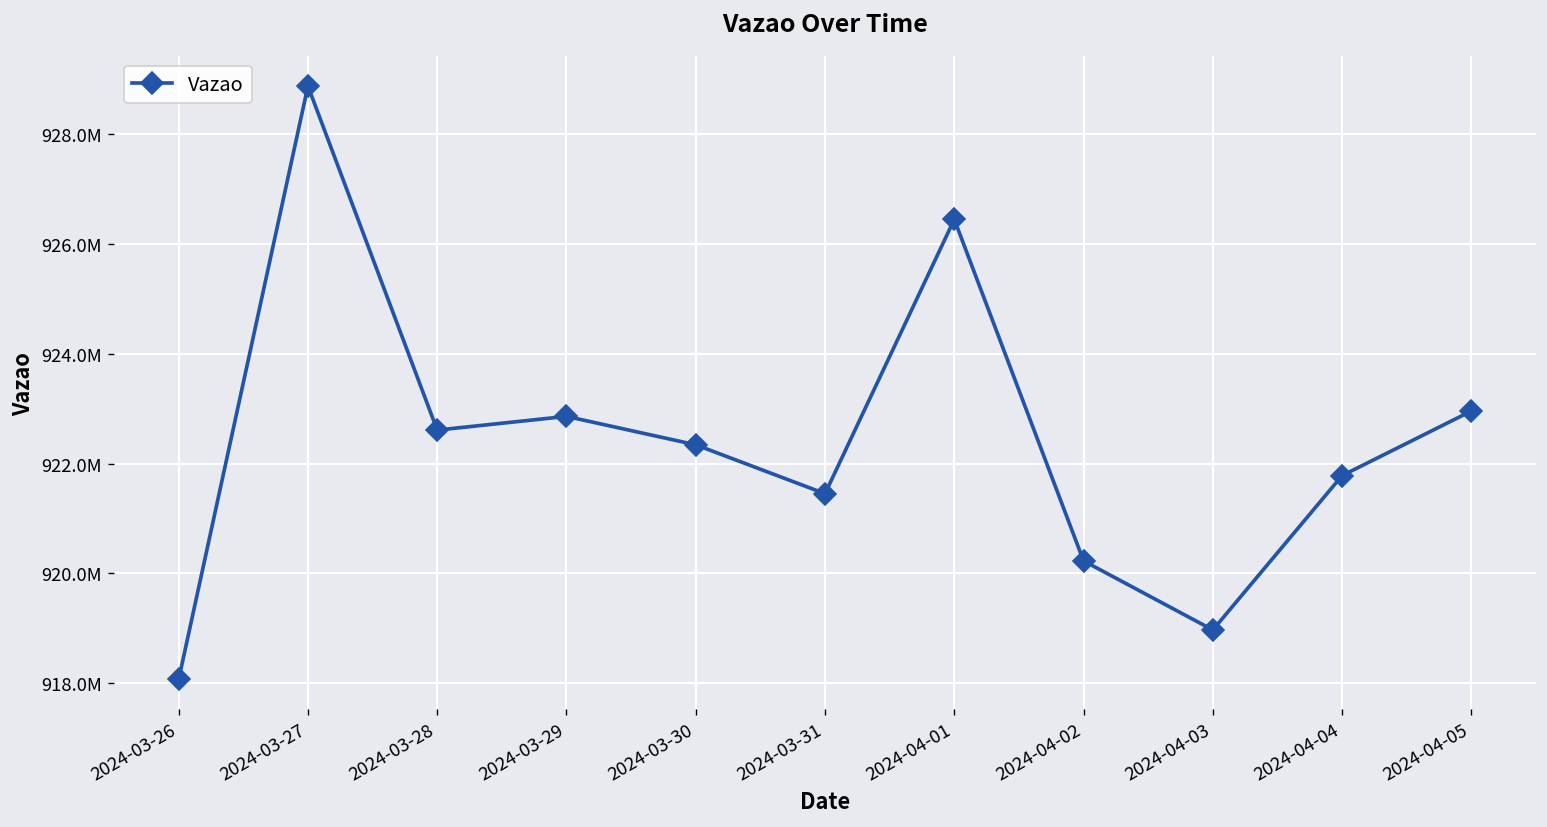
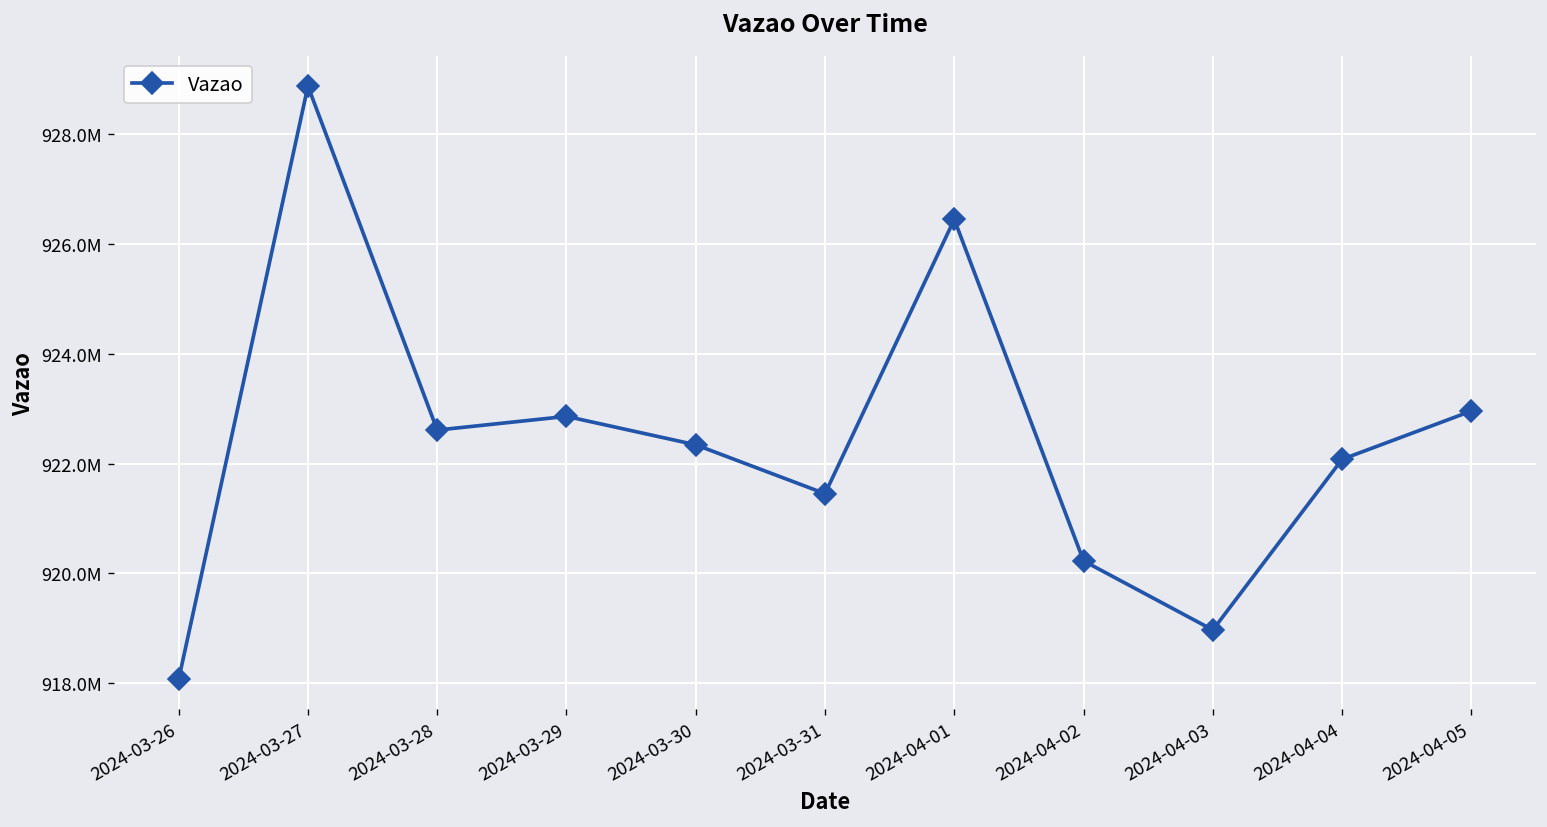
  {
    "2024-03-26": 918100000,
    "2024-03-27": 928900000,
    "2024-03-28": 922600000,
    "2024-03-29": 922900000,
    "2024-03-30": 922300000,
    "2024-03-31": 921500000,
    "2024-04-01": 926400000,
    "2024-04-02": 920200000,
    "2024-04-03": 919000000,
-   "2024-04-04": 921800000,
+   "2024-04-04": 922100000,
    "2024-04-05": 923000000
  }
